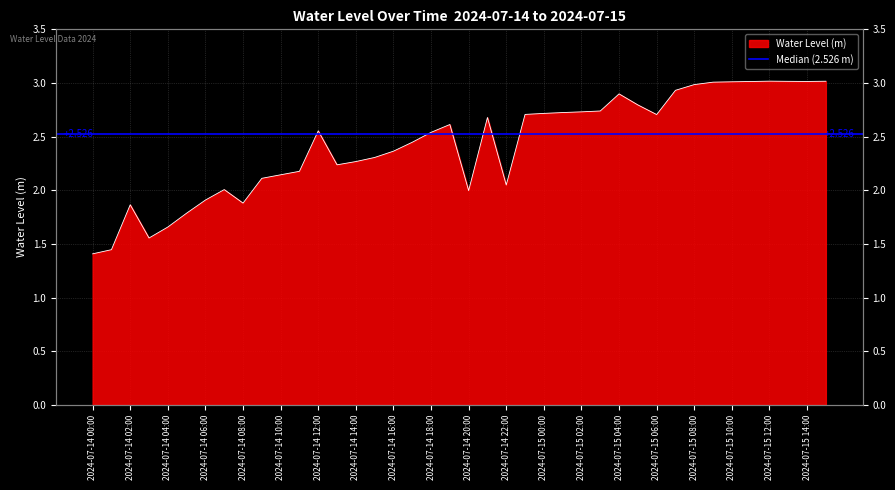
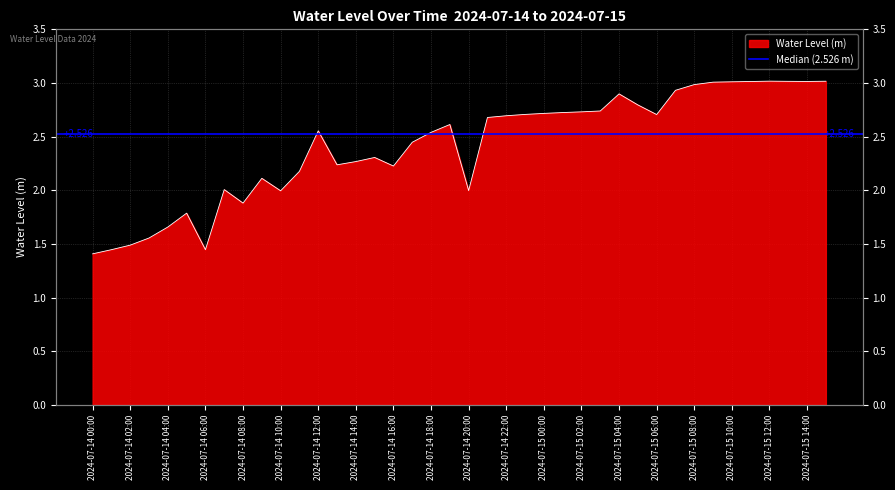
  {
    "2024-07-14 00:00": 1.41,
-   "2024-07-14 02:00": 1.86,
+   "2024-07-14 02:00": 1.49,
    "2024-07-14 04:00": 1.66,
-   "2024-07-14 06:00": 1.91,
+   "2024-07-14 06:00": 1.45,
    "2024-07-14 08:00": 1.88,
-   "2024-07-14 10:00": 2.14,
+   "2024-07-14 10:00": 1.99,
    "2024-07-14 12:00": 2.55,
    "2024-07-14 14:00": 2.27,
-   "2024-07-14 16:00": 2.36,
+   "2024-07-14 16:00": 2.23,
    "2024-07-14 18:00": 2.54,
    "2024-07-14 20:00": 2.00,
-   "2024-07-14 22:00": 2.05,
+   "2024-07-14 22:00": 2.69,
    "2024-07-15 00:00": 2.72,
    "2024-07-15 02:00": 2.73,
    "2024-07-15 04:00": 2.90,
    "2024-07-15 06:00": 2.71,
    "2024-07-15 08:00": 2.98,
    "2024-07-15 10:00": 3.01,
    "2024-07-15 12:00": 3.02,
    "2024-07-15 14:00": 3.01
  }
